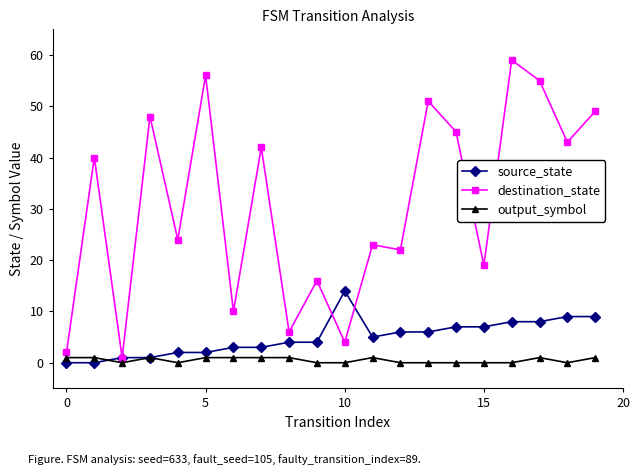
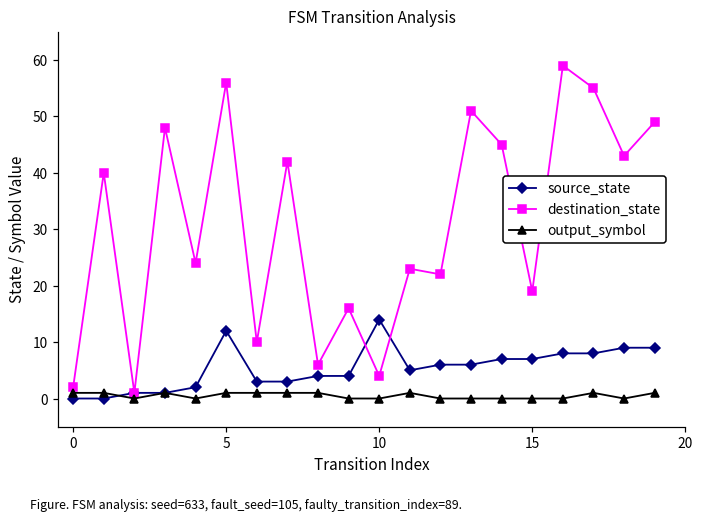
  {
    "source_state": {
      "0": 0,
-     "5": 2,
+     "5": 12,
      "10": 14,
      "15": 7
    },
    "destination_state": {
      "0": 2,
      "5": 56,
      "10": 4,
      "15": 19
    },
    "output_symbol": {
      "0": 1,
      "5": 1,
      "10": 0,
      "15": 0
    }
  }
